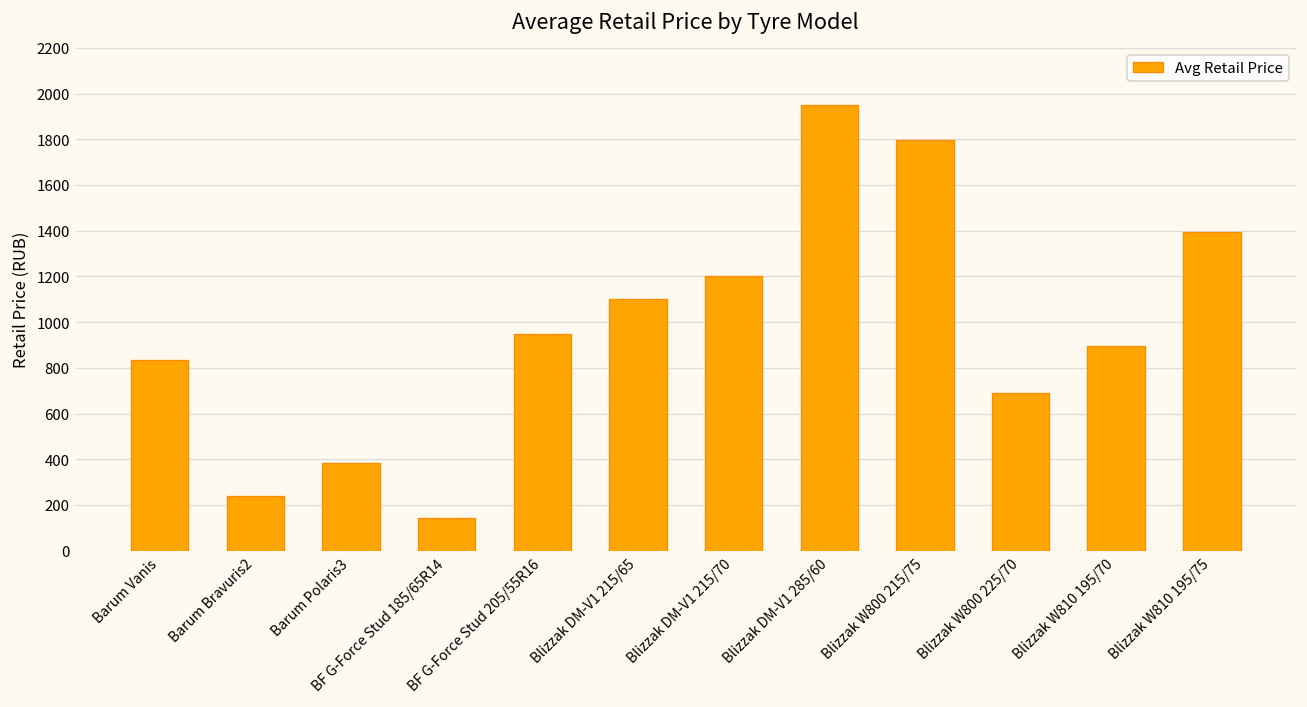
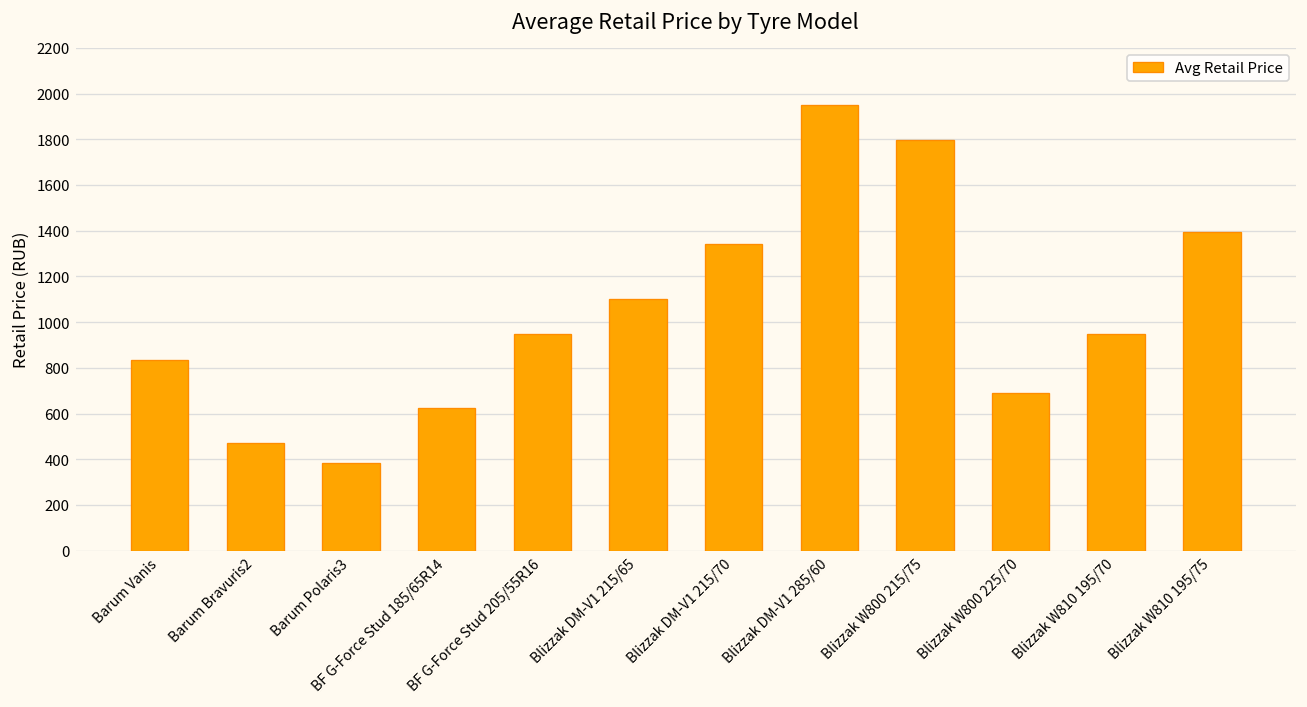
  {
    "Barum Vanis": 840,
-   "Barum Bravuris2": 240,
+   "Barum Bravuris2": 470,
    "Barum Polaris3": 380,
-   "BF G-Force Stud 185/65R14": 140,
+   "BF G-Force Stud 185/65R14": 630,
    "BF G-Force Stud 205/55R16": 950,
    "Blizzak DM-V1 215/65": 1100,
-   "Blizzak DM-V1 215/70": 1200,
+   "Blizzak DM-V1 215/70": 1340,
    "Blizzak DM-V1 285/60": 1950,
    "Blizzak W800 215/75": 1800,
    "Blizzak W800 225/70": 690,
-   "Blizzak W810 195/70": 900,
+   "Blizzak W810 195/70": 950,
    "Blizzak W810 195/75": 1390
  }
